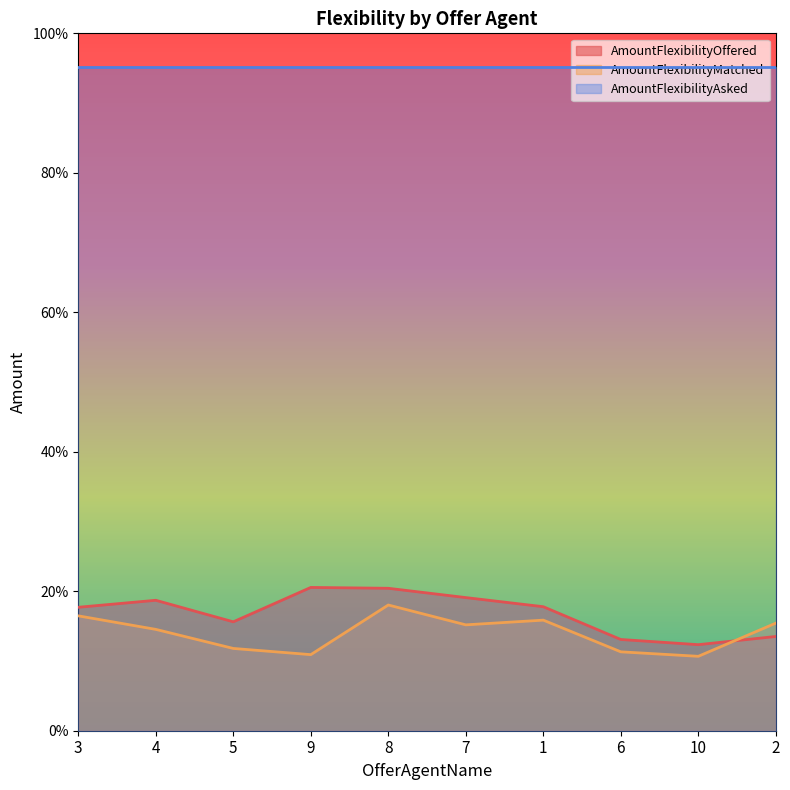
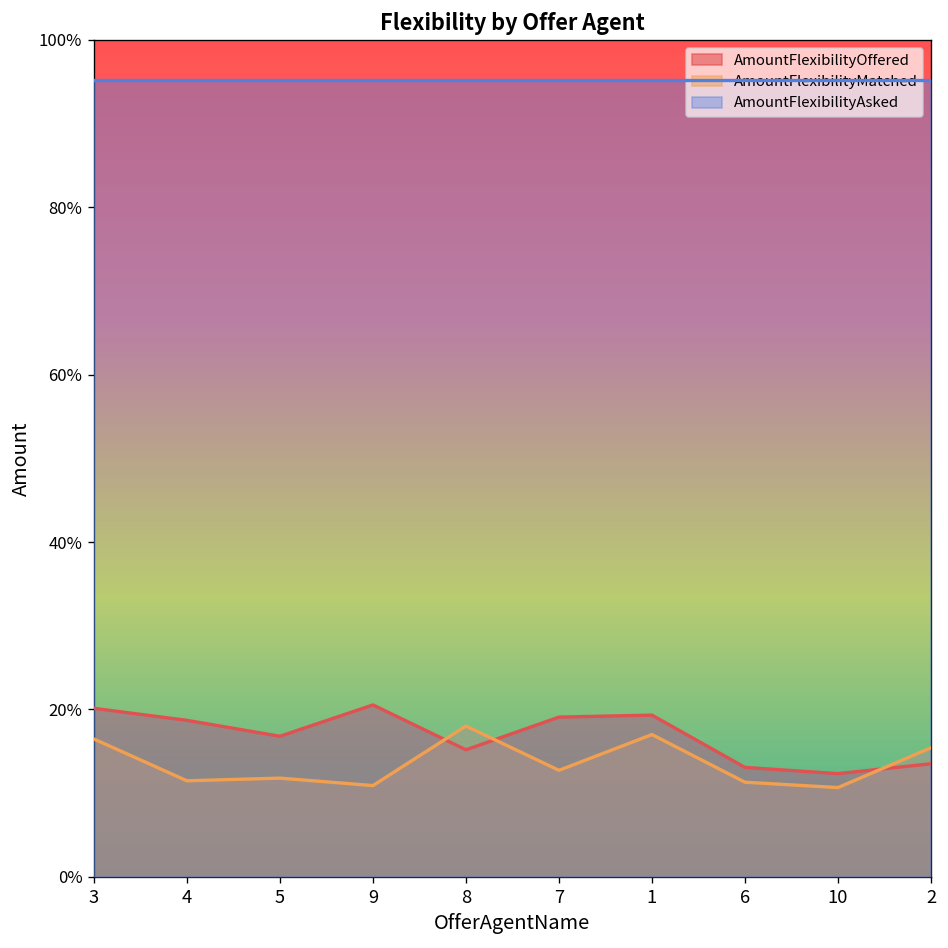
  {
    "AmountFlexibilityOffered": {
-     "3": "18%",
+     "3": "20%",
      "4": "19%",
-     "5": "16%",
+     "5": "17%",
      "9": "21%",
-     "8": "20%",
+     "8": "15%",
      "7": "19%",
-     "1": "18%",
+     "1": "19%",
      "6": "13%",
      "10": "12%",
      "2": "14%"
    },
    "AmountFlexibilityMatched": {
      "3": "16%",
-     "4": "15%",
+     "4": "11%",
      "5": "12%",
      "9": "11%",
      "8": "18%",
-     "7": "15%",
-     "1": "16%",
+     "7": "13%",
+     "1": "17%",
      "6": "11%",
      "10": "11%",
      "2": "15%"
    },
    "AmountFlexibilityAsked": {
      "3": "95%",
      "4": "95%",
      "5": "95%",
      "9": "95%",
      "8": "95%",
      "7": "95%",
      "1": "95%",
      "2": "95%"
    }
  }
